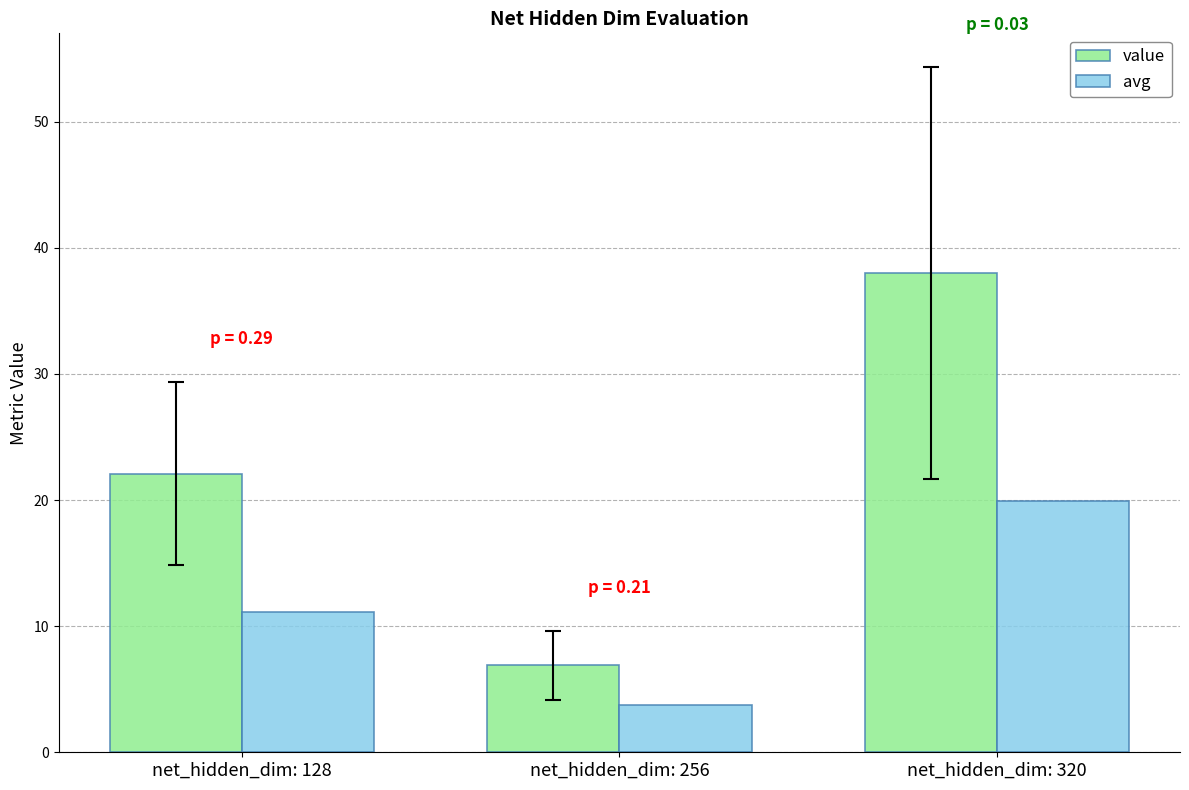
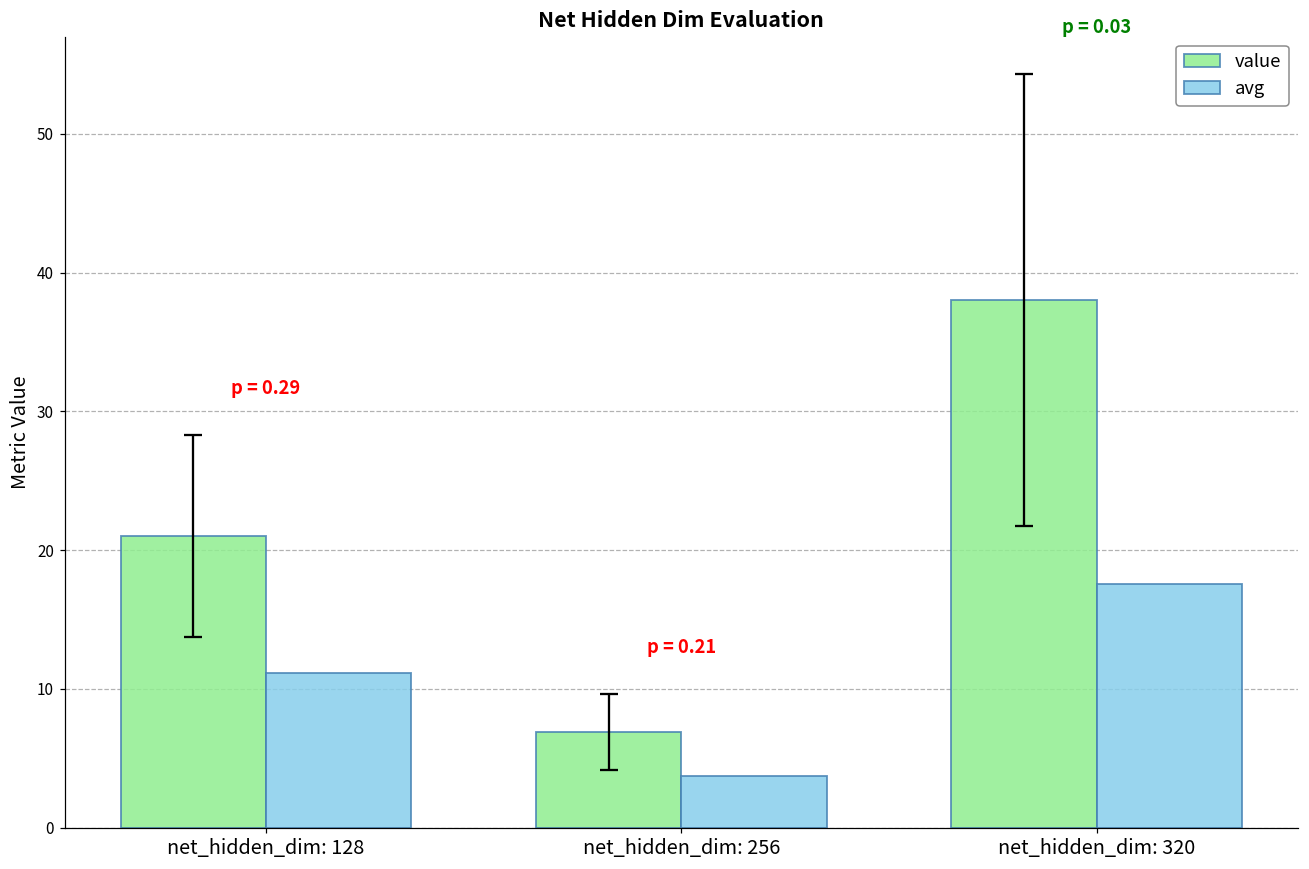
  {
    "value": {
-     "net_hidden_dim: 128": 22.1,
+     "net_hidden_dim: 128": 21.0,
      "net_hidden_dim: 256": 6.9,
      "net_hidden_dim: 320": 38.0
    },
    "avg": {
      "net_hidden_dim: 128": 11.2,
      "net_hidden_dim: 256": 3.7,
-     "net_hidden_dim: 320": 20.0
+     "net_hidden_dim: 320": 17.6
    }
  }
